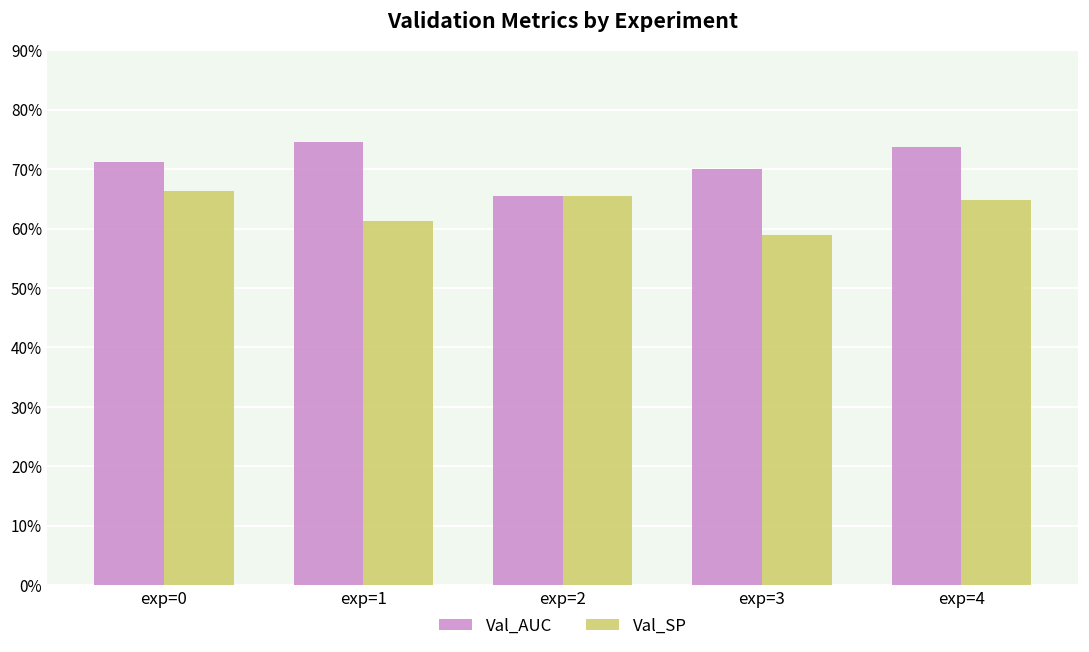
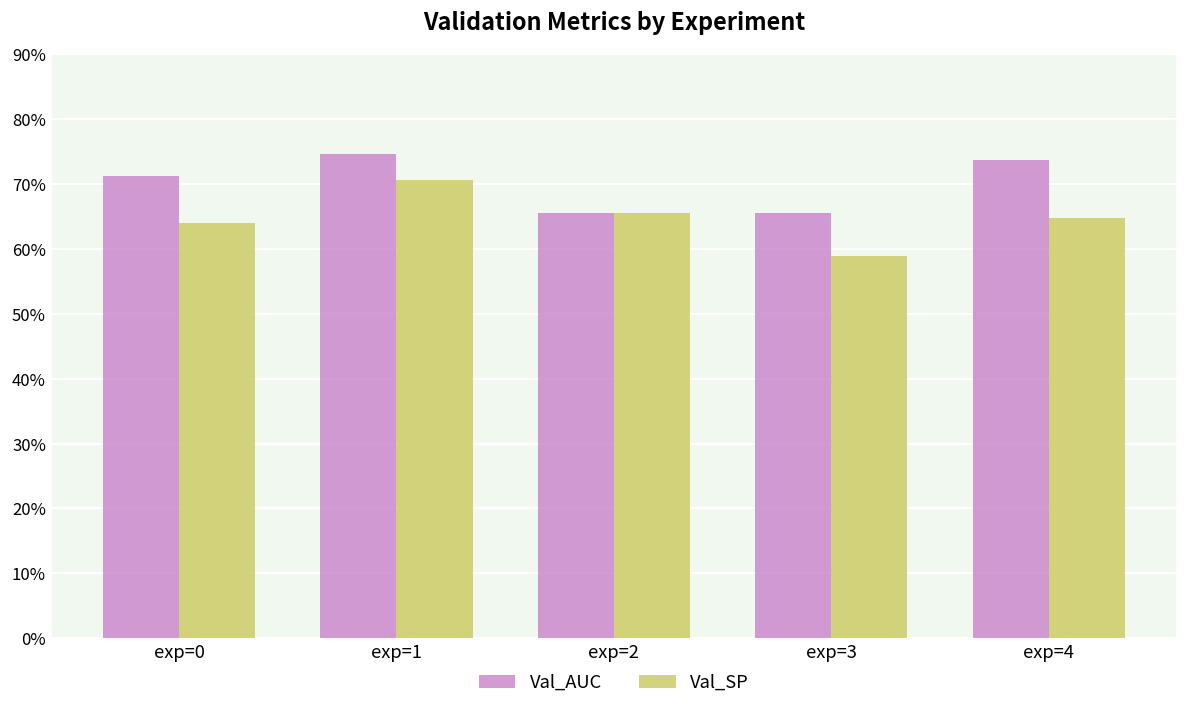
  {
    "Val_AUC": {
      "exp=0": "71%",
      "exp=1": "75%",
      "exp=2": "66%",
-     "exp=3": "70%",
+     "exp=3": "66%",
      "exp=4": "74%"
    },
    "Val_SP": {
-     "exp=0": "66%",
-     "exp=1": "61%",
+     "exp=0": "64%",
+     "exp=1": "71%",
      "exp=2": "66%",
      "exp=3": "59%",
      "exp=4": "65%"
    }
  }
